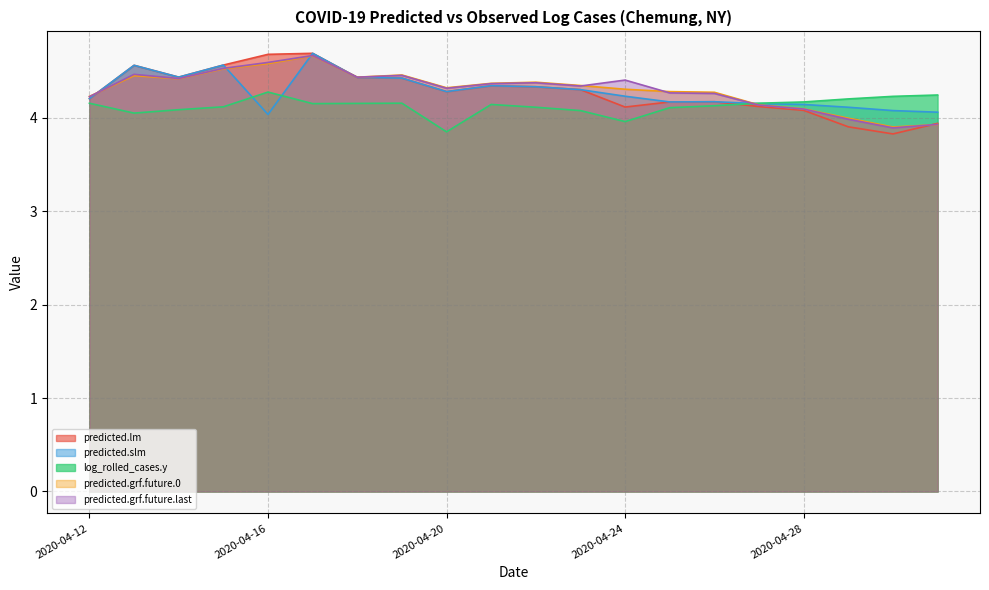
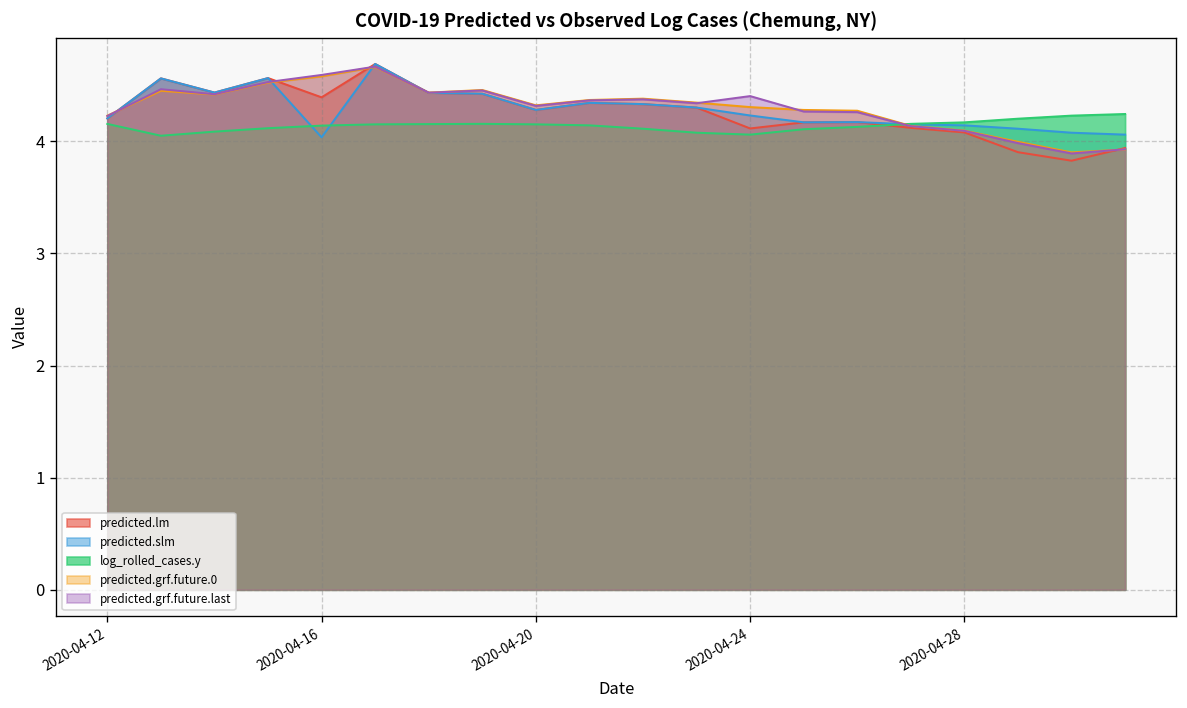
  {
    "predicted.lm": {
-     "2020-04-16": 4.7,
+     "2020-04-16": 4.4,
      "2020-04-24": 4.1
    },
    "predicted.slm": {
      "2020-04-16": 4.0,
      "2020-04-24": 4.2
    },
    "log_rolled_cases.y": {
      "2020-04-12": 4.2,
-     "2020-04-16": 4.3,
-     "2020-04-20": 3.9,
-     "2020-04-24": 4.0
+     "2020-04-16": 4.1,
+     "2020-04-20": 4.2,
+     "2020-04-24": 4.1
    },
    "predicted.grf.future.0": {
      "2020-04-24": 4.3
    },
    "predicted.grf.future.last": {
      "2020-04-24": 4.4
    }
  }
